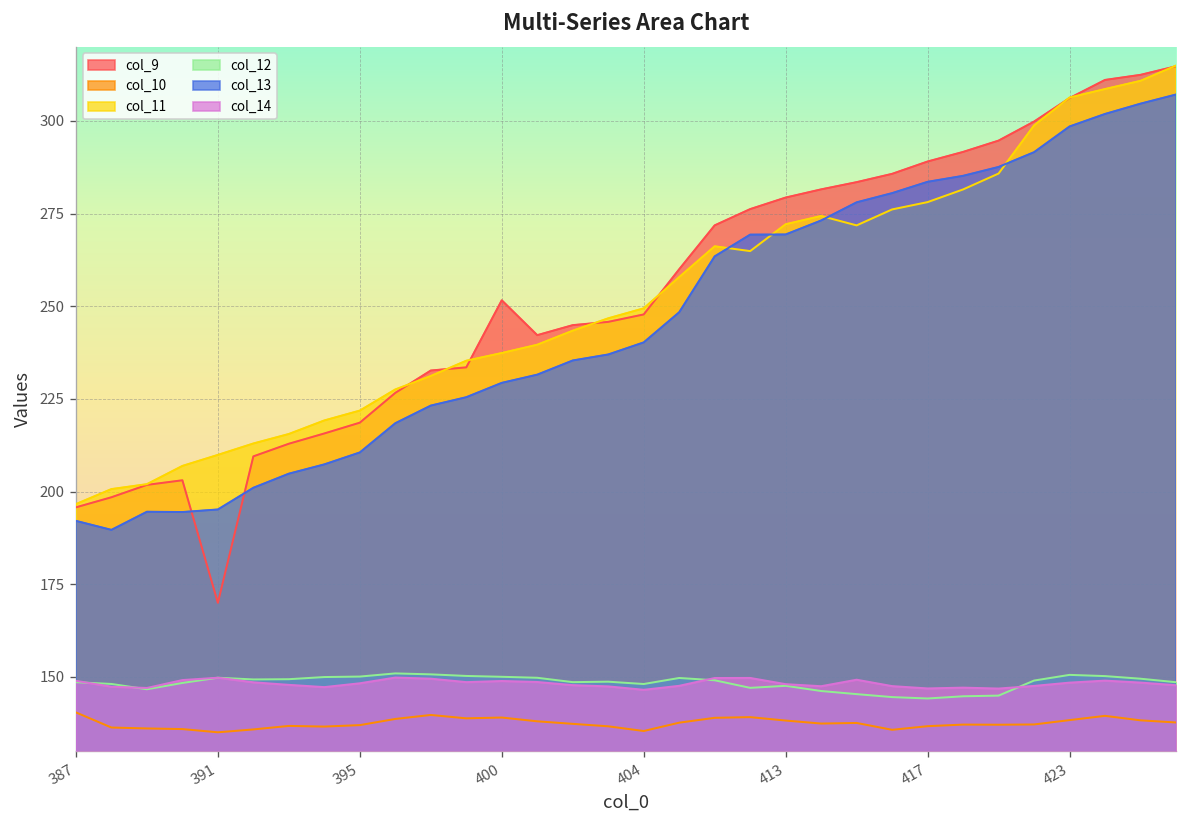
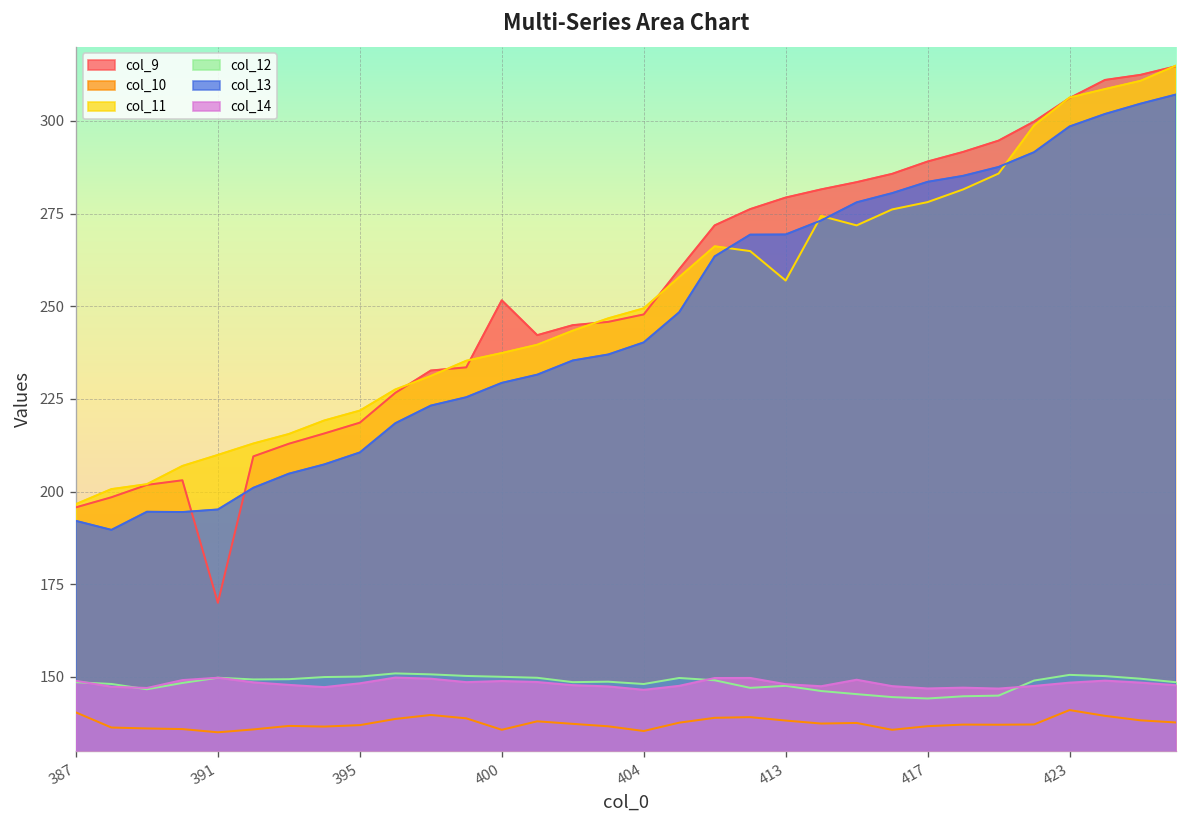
  {
    "col_9": {
      "387": 196,
      "391": 170,
      "395": 219,
      "400": 252,
      "404": 248,
      "413": 279,
      "417": 289
    },
    "col_10": {
      "387": 140,
      "391": 135,
      "395": 137,
-     "400": 139,
+     "400": 136,
      "404": 135,
      "413": 138,
      "417": 137,
-     "423": 138
+     "423": 141
    },
    "col_11": {
      "387": 197,
      "391": 210,
      "395": 222,
      "400": 237,
      "404": 249,
-     "413": 272,
+     "413": 257,
      "417": 278
    },
    "col_12": {
      "395": 150,
      "400": 150,
      "404": 148,
      "417": 144,
      "423": 151
    },
    "col_13": {
      "387": 192,
      "391": 195,
      "395": 211,
      "400": 229,
      "404": 240,
      "413": 269,
      "417": 284,
      "423": 298
    },
    "col_14": {
      "395": 148,
      "400": 149,
      "404": 147,
      "417": 147,
      "423": 148
    }
  }
